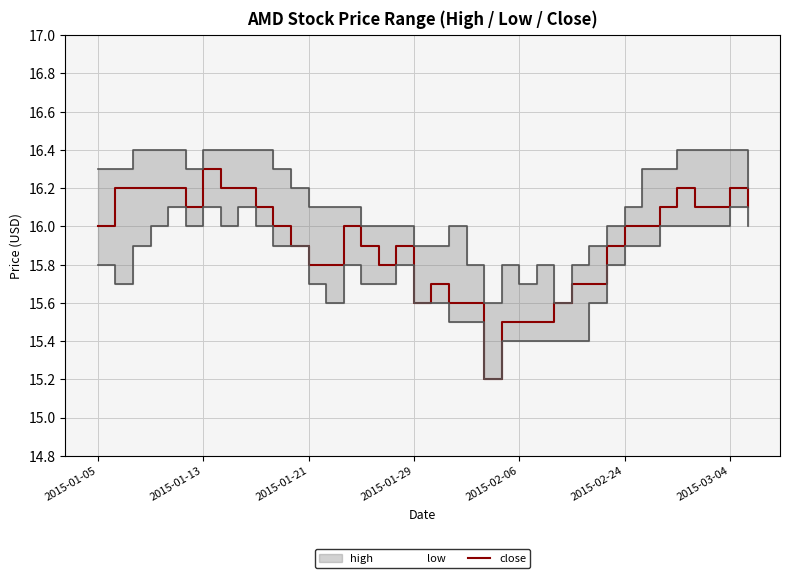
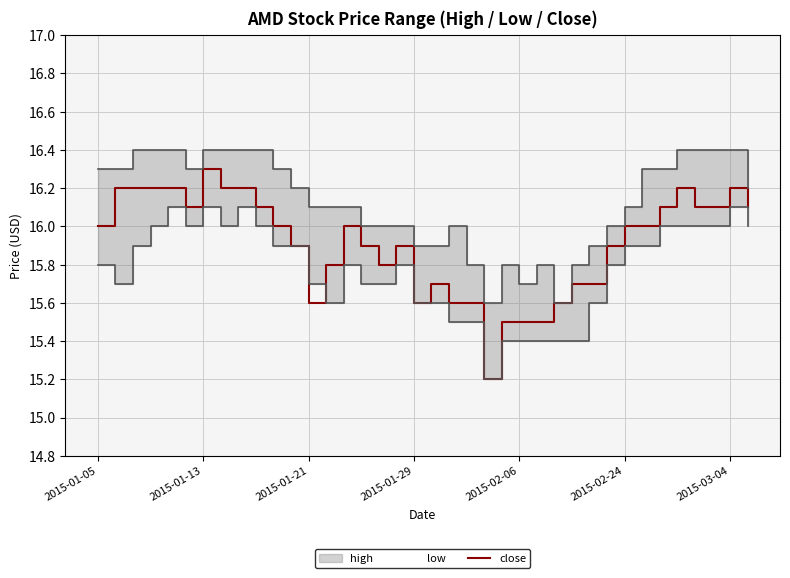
  {
    "close": {
      "2015-01-05": 16.0,
-     "2015-01-21": 15.8,
+     "2015-01-21": 15.6,
      "2015-02-06": 15.5,
      "2015-03-04": 16.2
    }
  }
